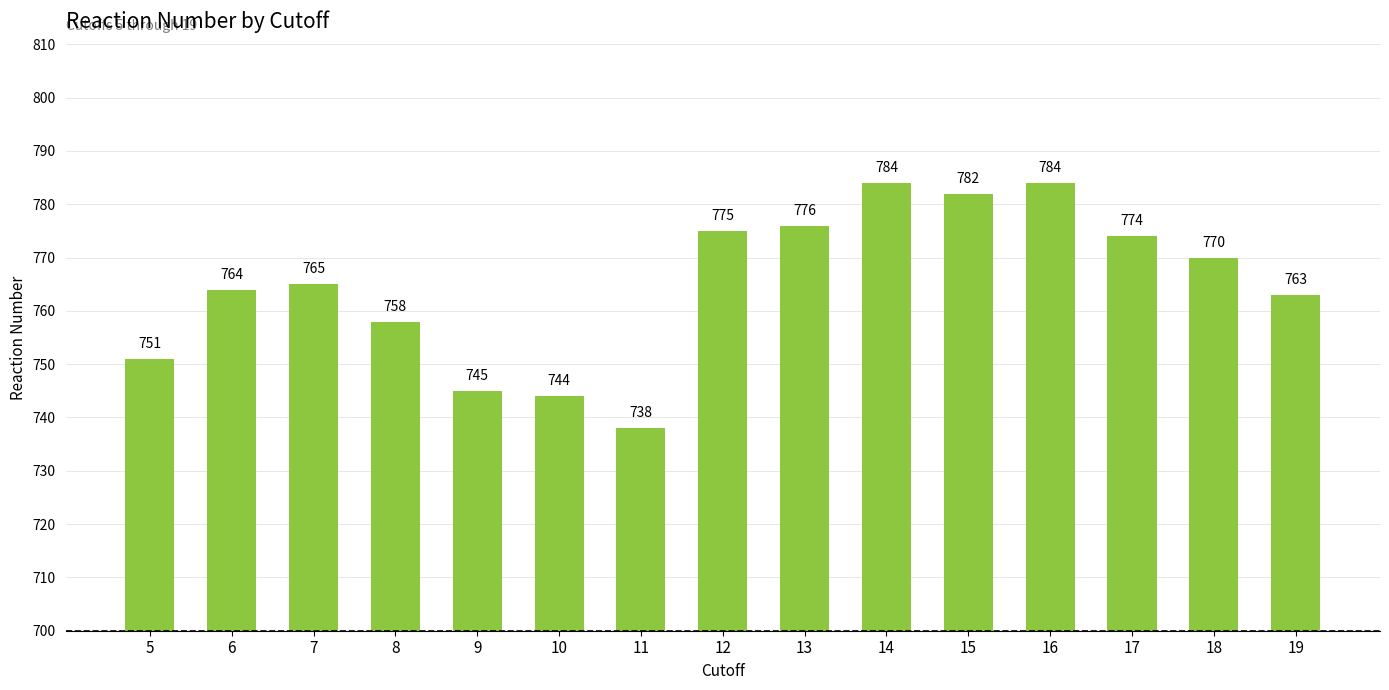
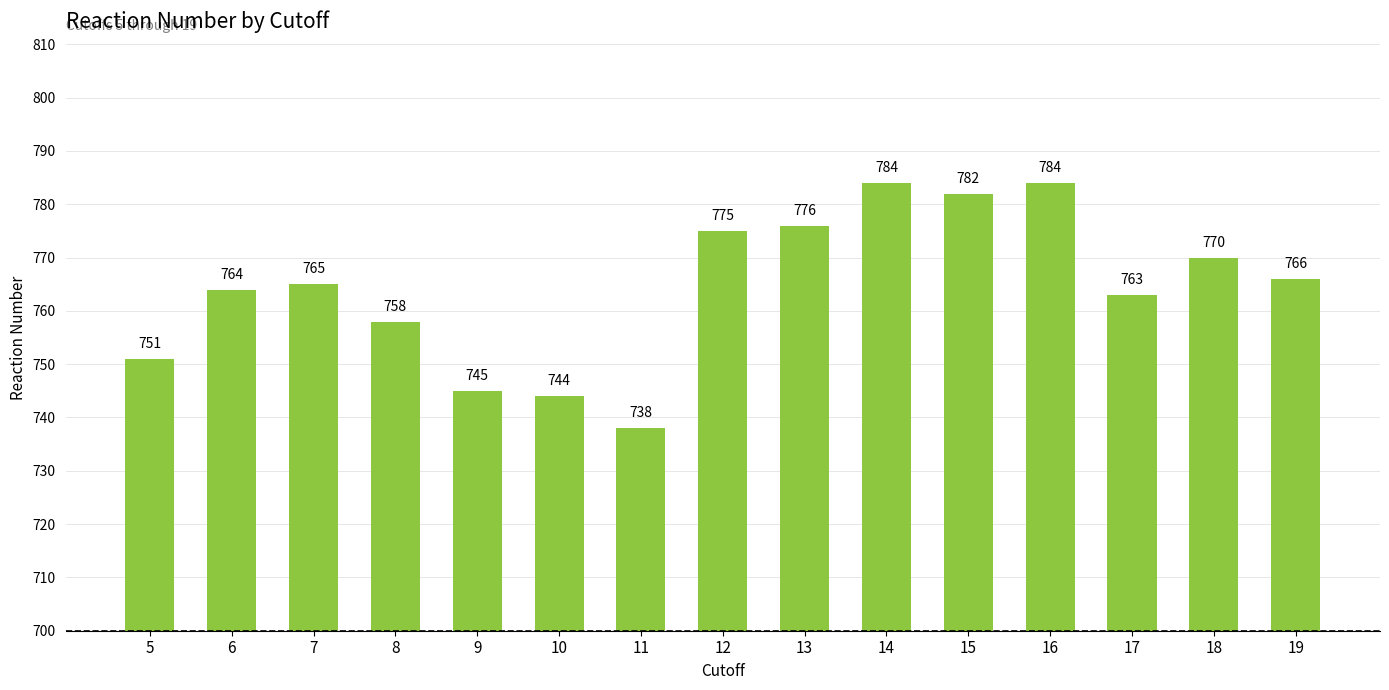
  {
    "5": 751,
    "6": 764,
    "7": 765,
    "8": 758,
    "9": 745,
    "10": 744,
    "11": 738,
    "12": 775,
    "13": 776,
    "14": 784,
    "15": 782,
    "16": 784,
-   "17": 774,
+   "17": 763,
    "18": 770,
-   "19": 763
+   "19": 766
  }
